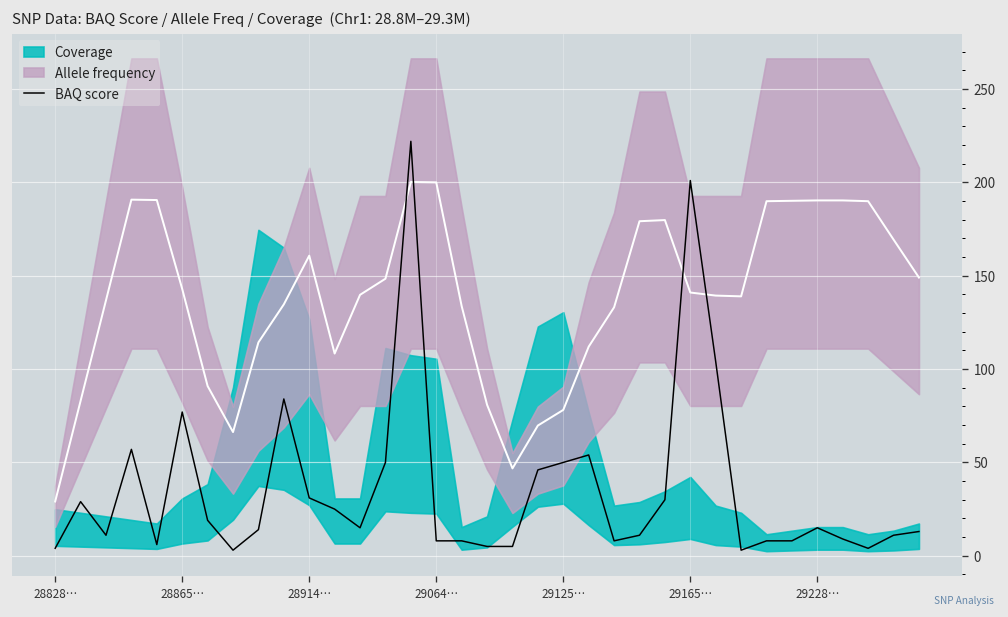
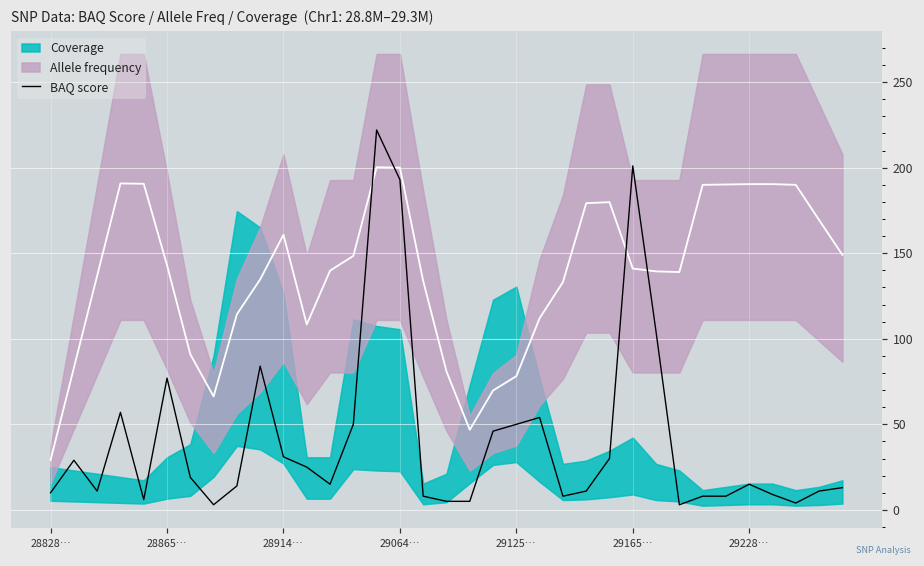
  {
    "BAQ score": {
-     "28828…": 4,
+     "28828…": 10,
      "28865…": 77,
      "28914…": 31,
-     "29064…": 8,
+     "29064…": 193,
      "29125…": 50,
      "29165…": 201
    }
  }
